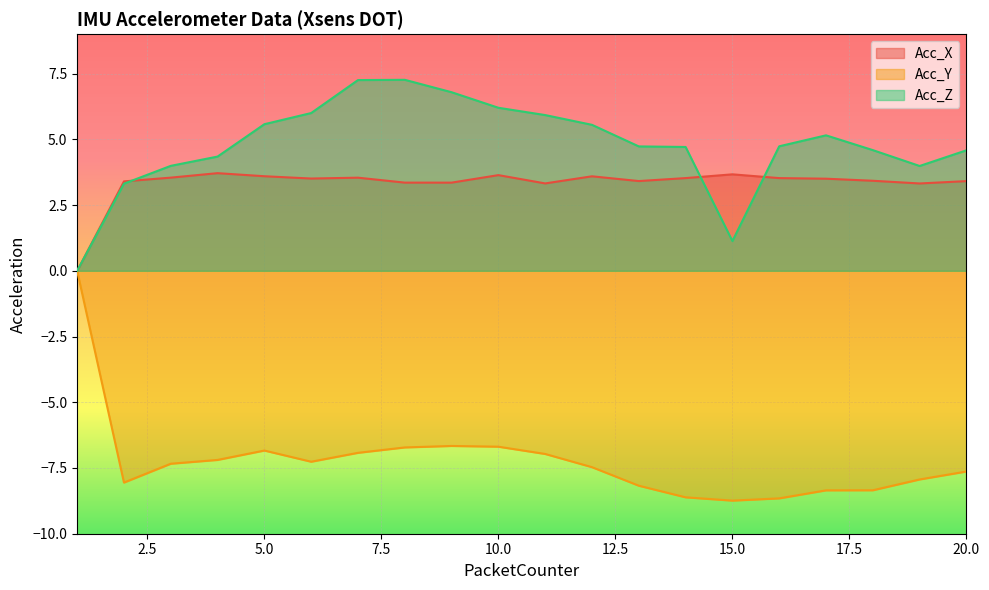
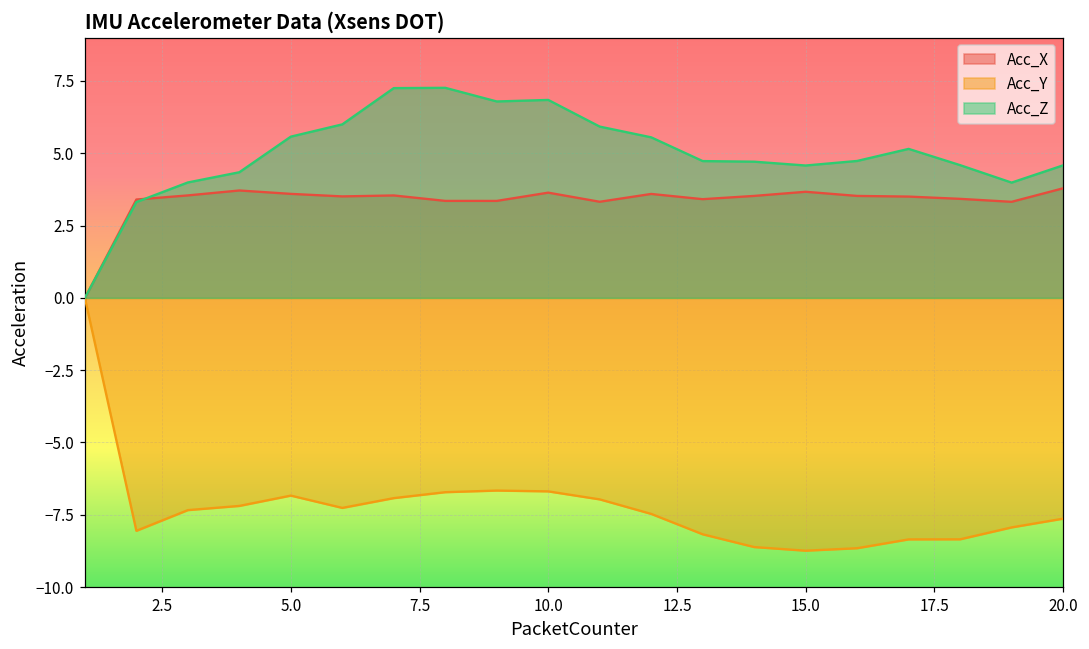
  {
    "Acc_X": {
      "5.0": 3.6,
      "10.0": 3.6,
      "15.0": 3.7,
-     "20.0": 3.4
+     "20.0": 3.8
    },
    "Acc_Z": {
      "5.0": 5.6,
-     "10.0": 6.2,
-     "15.0": 1.1,
+     "10.0": 6.8,
+     "15.0": 4.6,
      "20.0": 4.6
    }
  }
